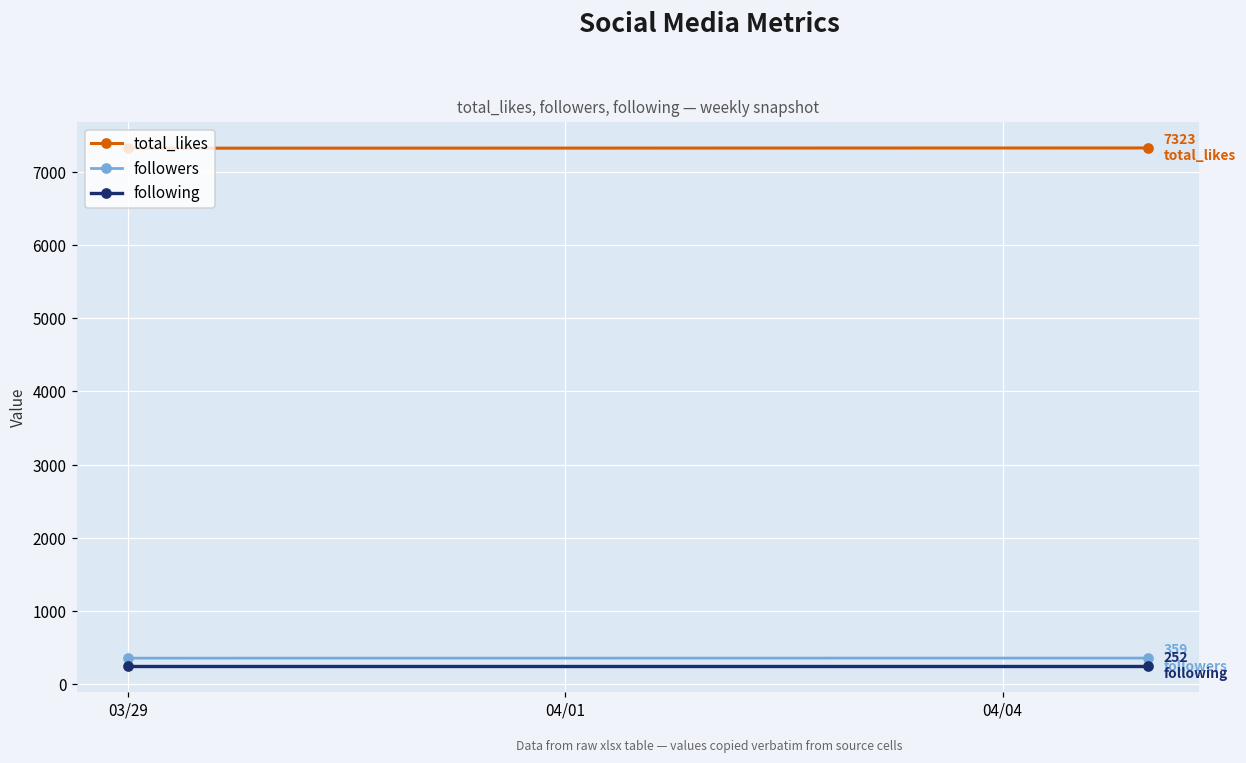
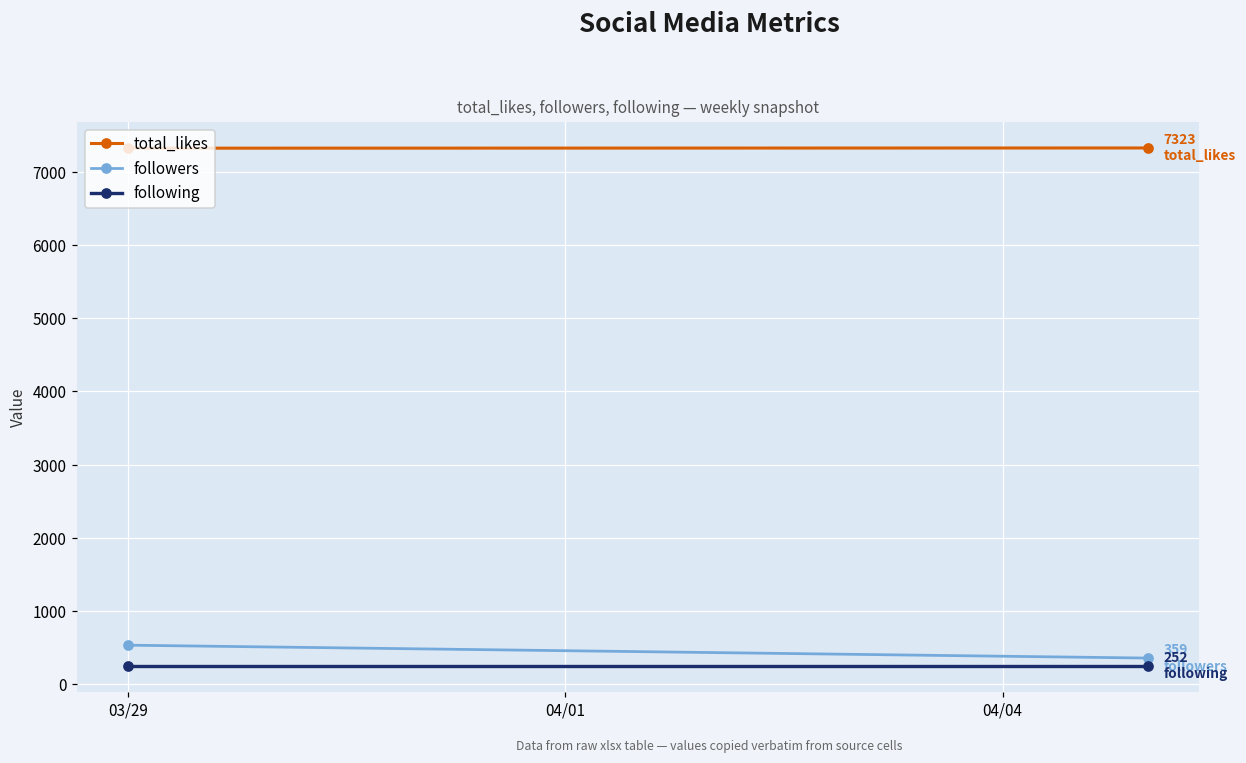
  {
    "followers": {
-     "03/29": 400
+     "03/29": 500
    },
    "following": {
      "03/29": 300
    }
  }
